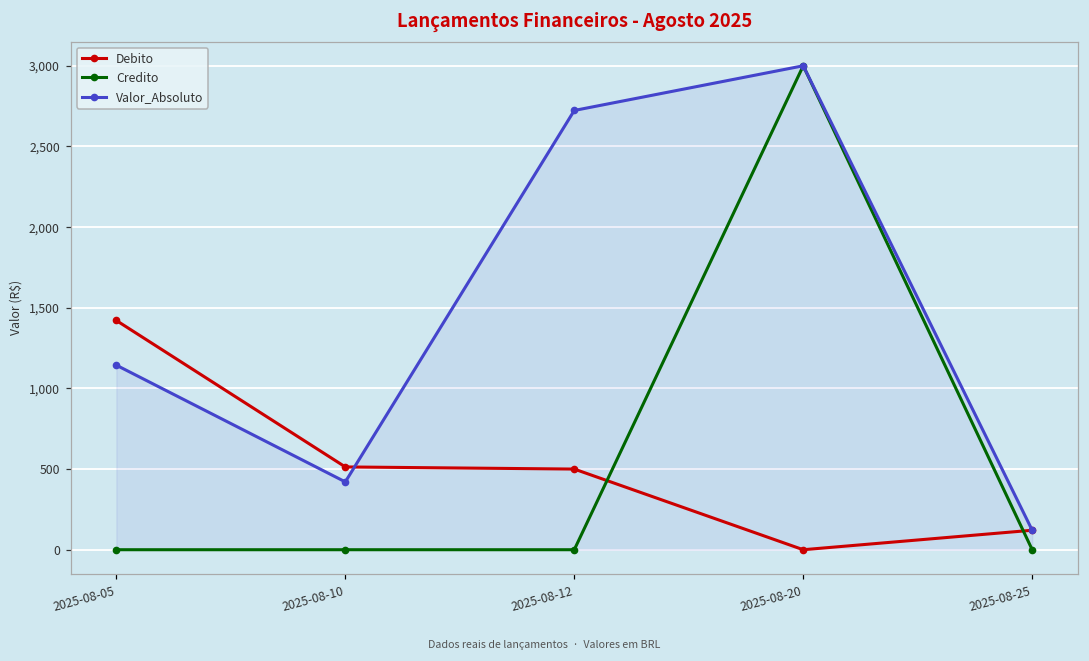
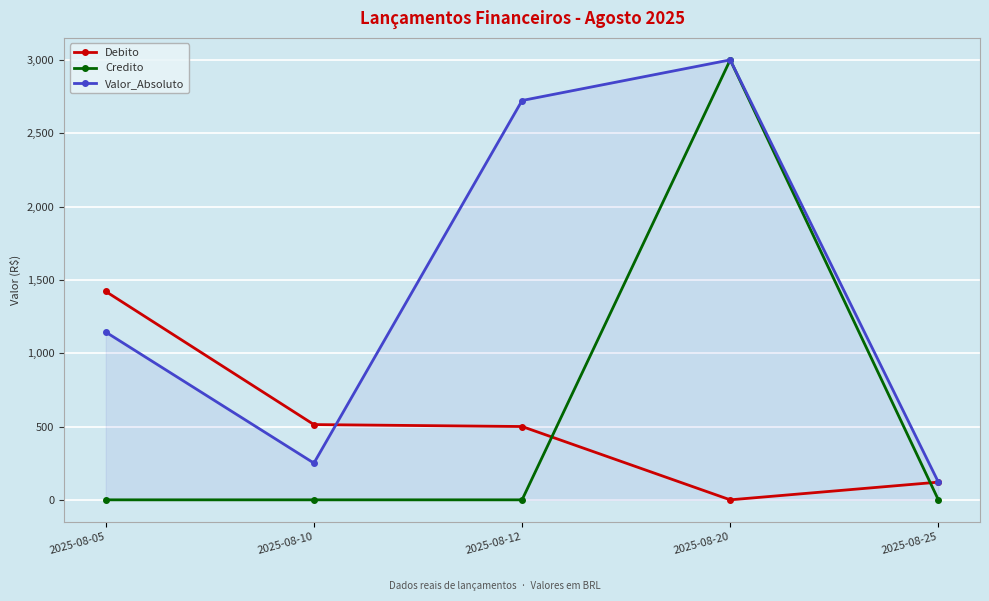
  {
    "Debito": {
      "2025-08-05": "1,420",
      "2025-08-10": "510",
      "2025-08-12": "500",
      "2025-08-20": "0"
    },
    "Credito": {
      "2025-08-05": "0",
      "2025-08-10": "0",
      "2025-08-12": "0",
      "2025-08-25": "0"
    },
    "Valor_Absoluto": {
      "2025-08-05": "1,140",
-     "2025-08-10": "420",
+     "2025-08-10": "250",
      "2025-08-12": "2,720"
    }
  }
